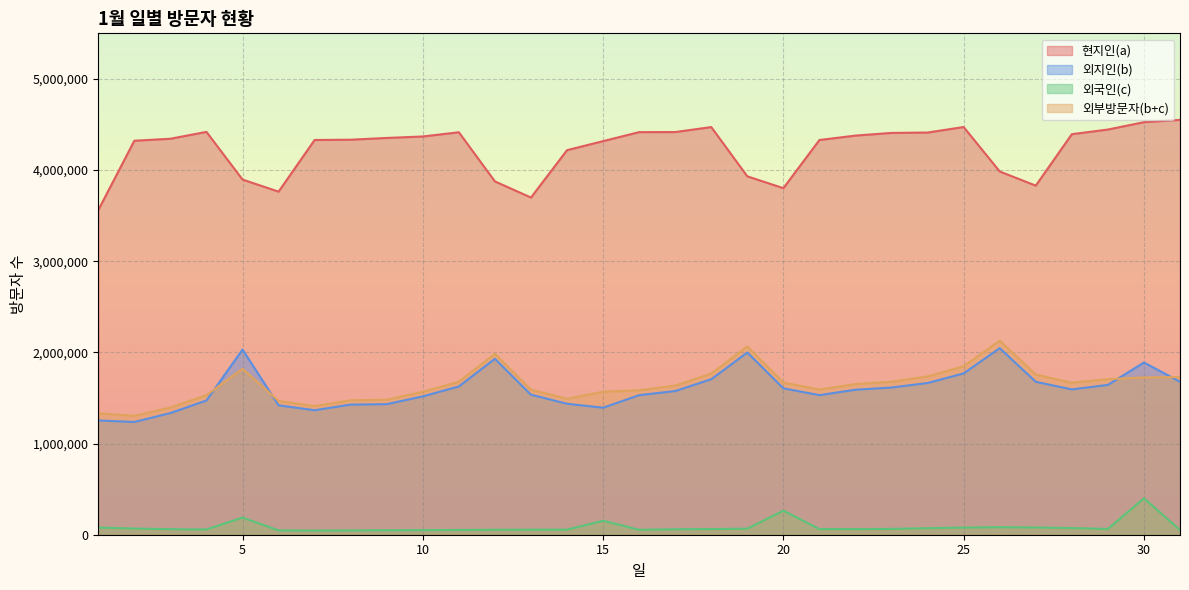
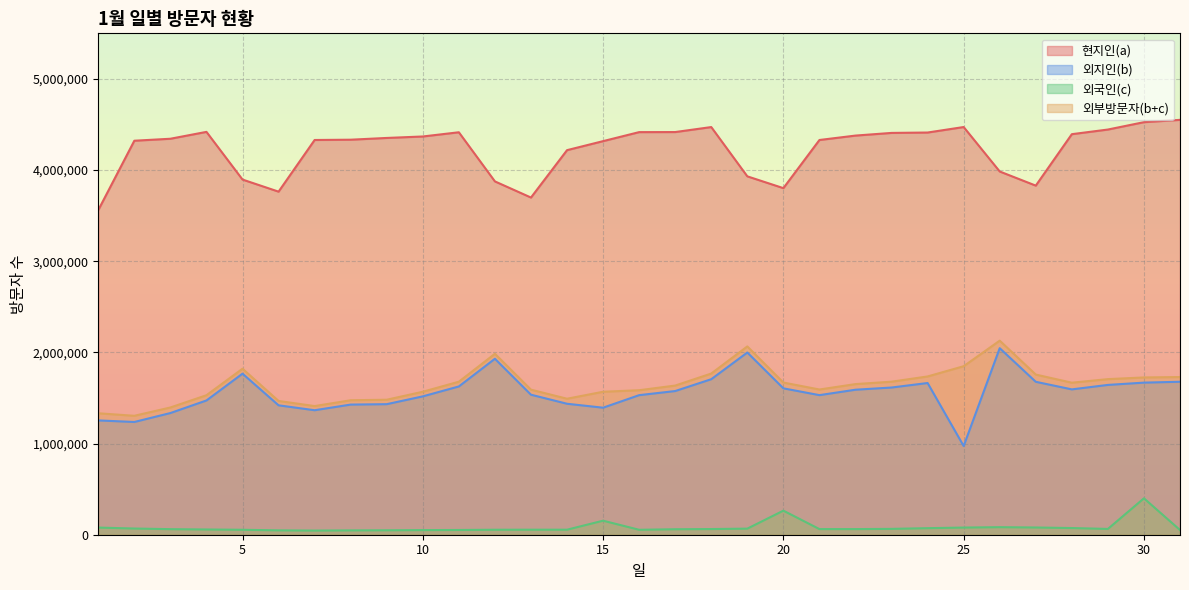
  {
    "외지인(b)": {
-     "5": "2,000,000",
+     "5": "1,800,000",
      "10": "1,500,000",
      "15": "1,400,000",
      "20": "1,600,000",
-     "25": "1,800,000",
-     "30": "1,900,000"
+     "25": "1,000,000",
+     "30": "1,700,000"
    },
    "외국인(c)": {
-     "5": "200,000",
+     "5": "100,000",
      "10": "100,000",
      "15": "200,000",
      "20": "300,000",
      "25": "100,000",
      "30": "400,000"
    }
  }
